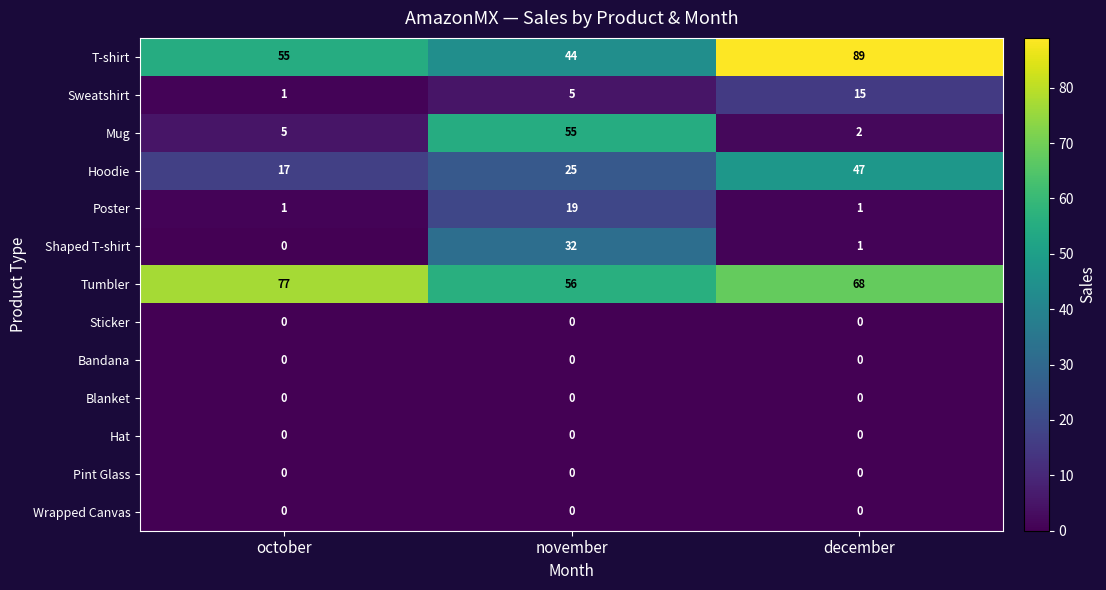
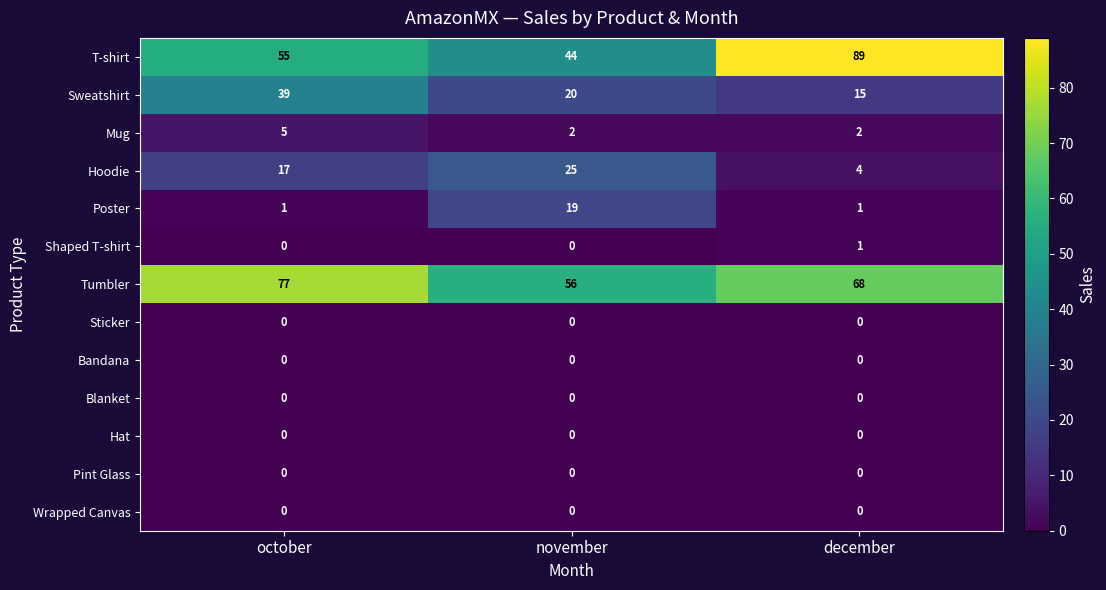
  {
    "T-shirt": {
      "october": 55,
      "november": 44,
      "december": 89
    },
    "Sweatshirt": {
-     "october": 1,
-     "november": 5,
+     "october": 39,
+     "november": 20,
      "december": 15
    },
    "Mug": {
      "october": 5,
-     "november": 55,
+     "november": 2,
      "december": 2
    },
    "Hoodie": {
      "october": 17,
      "november": 25,
-     "december": 47
+     "december": 4
    },
    "Poster": {
      "october": 1,
      "november": 19,
      "december": 1
    },
    "Shaped T-shirt": {
      "october": 0,
-     "november": 32,
+     "november": 0,
      "december": 1
    },
    "Tumbler": {
      "october": 77,
      "november": 56,
      "december": 68
    },
    "Sticker": {
      "october": 0,
      "november": 0,
      "december": 0
    },
    "Bandana": {
      "october": 0,
      "november": 0,
      "december": 0
    },
    "Blanket": {
      "october": 0,
      "november": 0,
      "december": 0
    },
    "Hat": {
      "october": 0,
      "november": 0,
      "december": 0
    },
    "Pint Glass": {
      "october": 0,
      "november": 0,
      "december": 0
    },
    "Wrapped Canvas": {
      "october": 0,
      "november": 0,
      "december": 0
    }
  }
